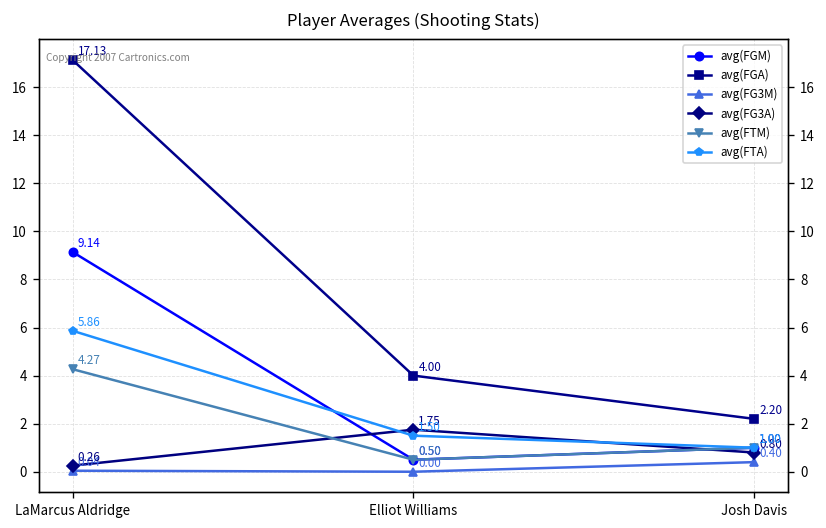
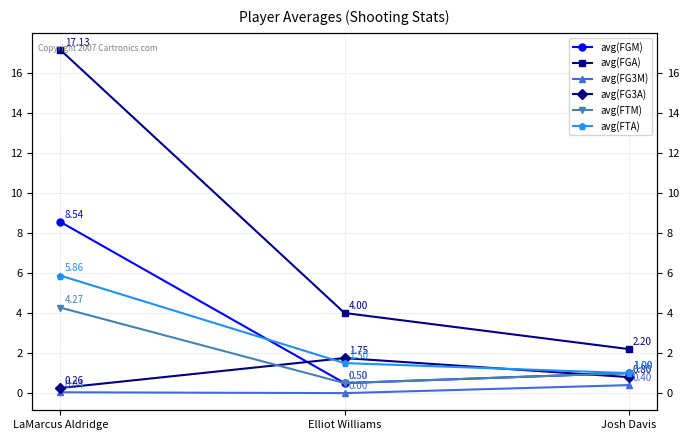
  {
    "avg(FGM)": {
-     "LaMarcus Aldridge": 9.14
+     "LaMarcus Aldridge": 8.54
    },
    "avg(FTA)": {
      "LaMarcus Aldridge": 5.86
    }
  }
